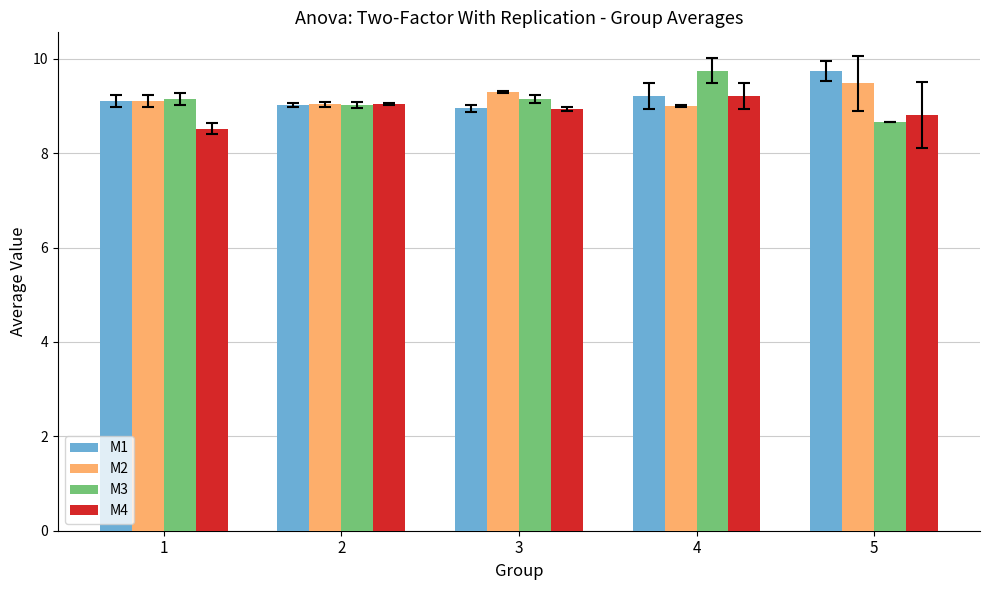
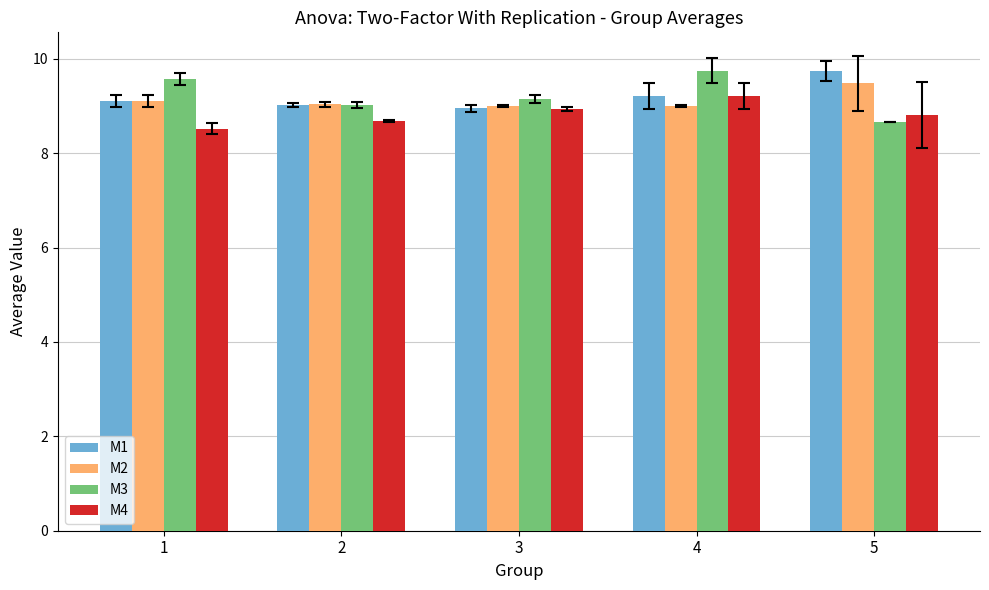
  {
    "M1": {
      "1": 9.1,
      "2": 9.0,
      "3": 9.0,
      "4": 9.2,
      "5": 9.7
    },
    "M2": {
      "1": 9.1,
      "2": 9.0,
-     "3": 9.3,
+     "3": 9.0,
      "4": 9.0,
      "5": 9.5
    },
    "M3": {
-     "1": 9.2,
+     "1": 9.6,
      "2": 9.0,
      "3": 9.2,
      "4": 9.8,
      "5": 8.7
    },
    "M4": {
      "1": 8.5,
-     "2": 9.0,
+     "2": 8.7,
      "3": 8.9,
      "4": 9.2,
      "5": 8.8
    }
  }
